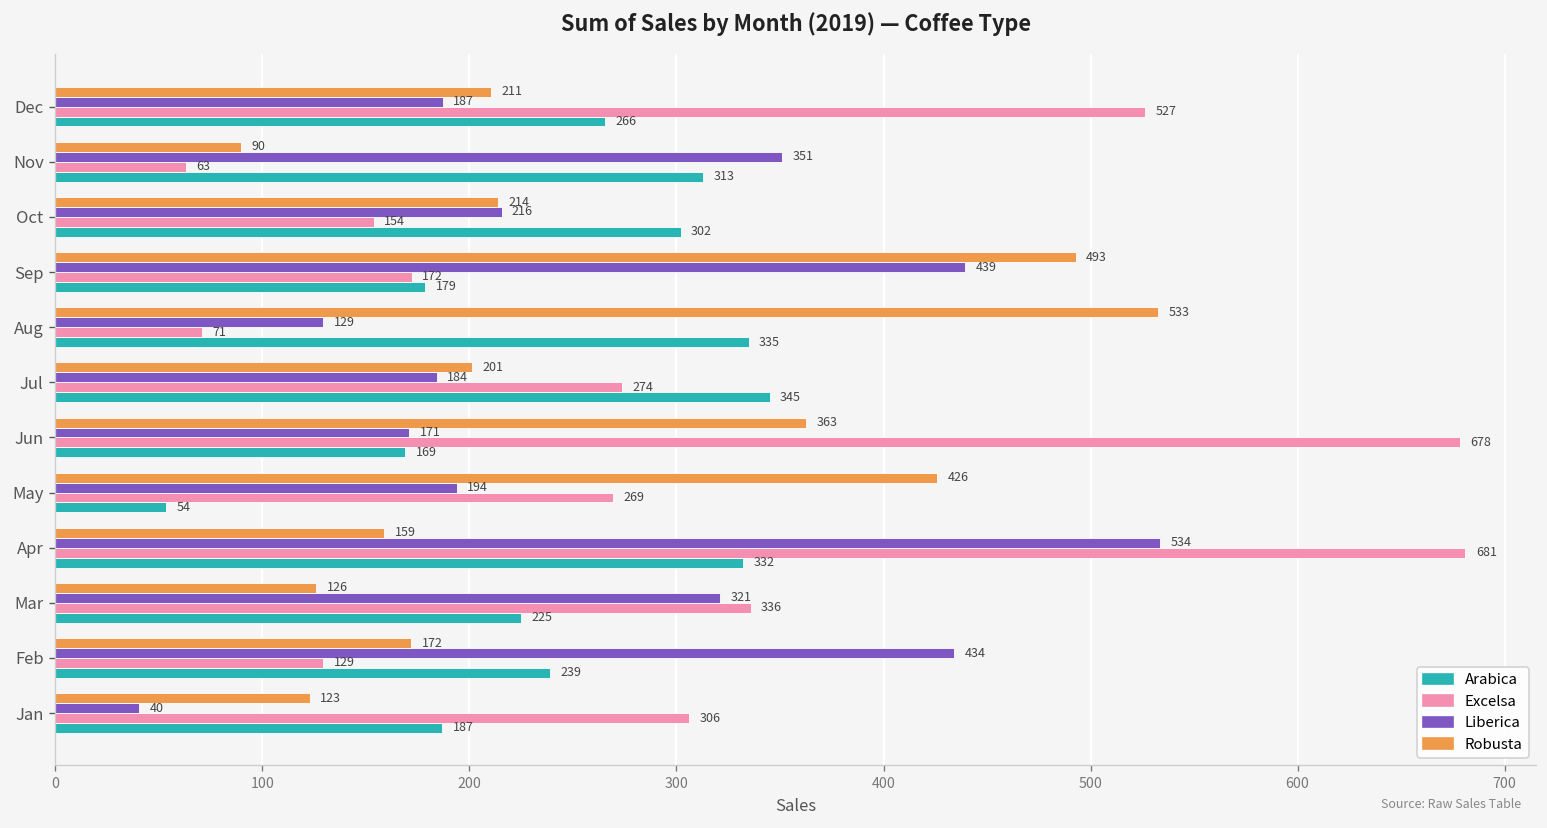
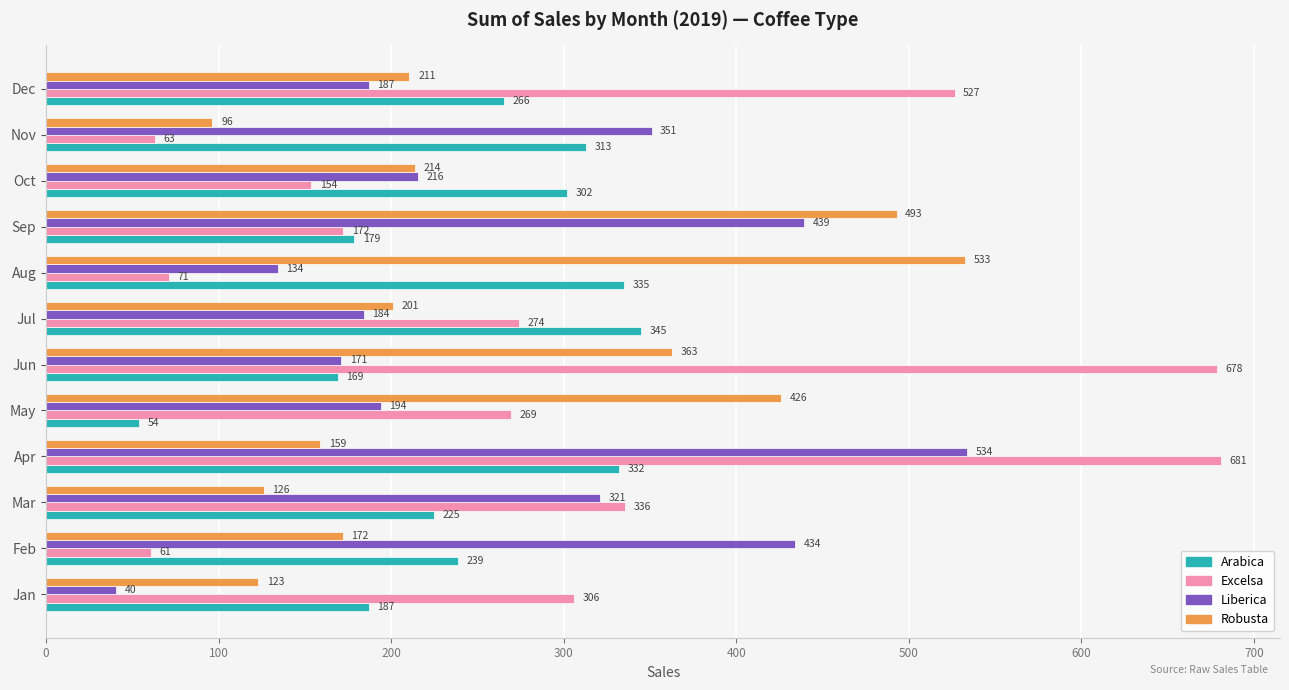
  {
    "Arabica": {
      "Dec": 266,
      "Nov": 313,
      "Oct": 302,
      "Sep": 179,
      "Aug": 335,
      "Jul": 345,
      "Jun": 169,
      "May": 54,
      "Apr": 332,
      "Mar": 225,
      "Feb": 239,
      "Jan": 187
    },
    "Excelsa": {
      "Dec": 527,
      "Nov": 63,
      "Oct": 154,
      "Sep": 172,
      "Aug": 71,
      "Jul": 274,
      "Jun": 678,
      "May": 269,
      "Apr": 681,
      "Mar": 336,
-     "Feb": 129,
+     "Feb": 61,
      "Jan": 306
    },
    "Liberica": {
      "Dec": 187,
      "Nov": 351,
      "Oct": 216,
      "Sep": 439,
-     "Aug": 129,
+     "Aug": 134,
      "Jul": 184,
      "Jun": 171,
      "May": 194,
      "Apr": 534,
      "Mar": 321,
      "Feb": 434,
      "Jan": 40
    },
    "Robusta": {
      "Dec": 211,
-     "Nov": 90,
+     "Nov": 96,
      "Oct": 214,
      "Sep": 493,
      "Aug": 533,
      "Jul": 201,
      "Jun": 363,
      "May": 426,
      "Apr": 159,
      "Mar": 126,
      "Feb": 172,
      "Jan": 123
    }
  }
